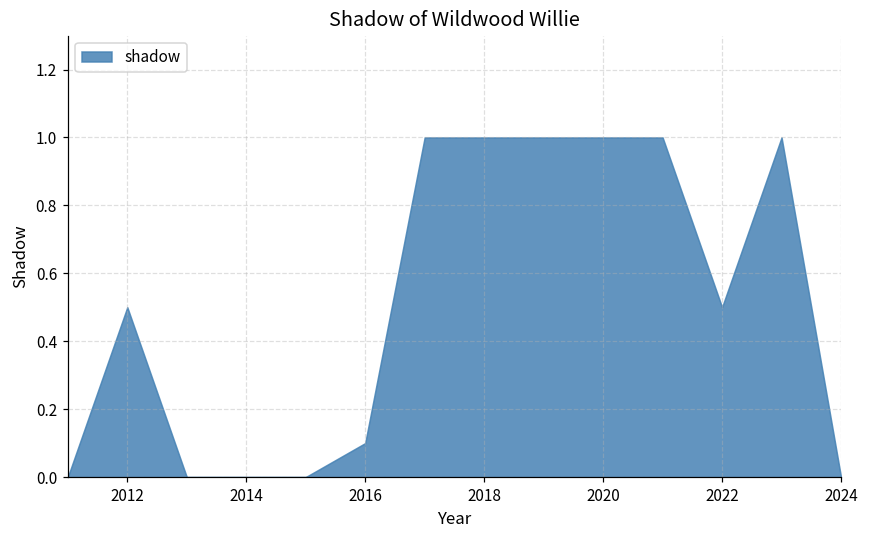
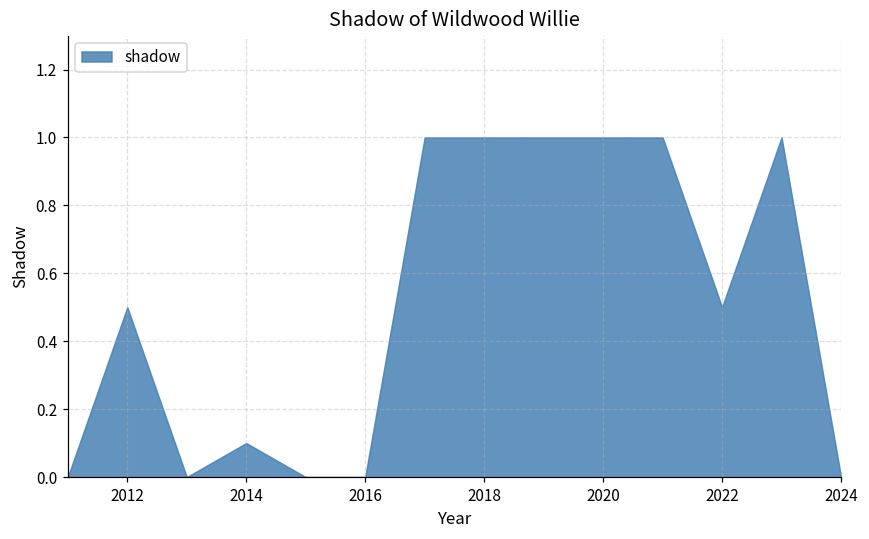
  {
    "2012": 0.5,
-   "2014": 0.0,
-   "2016": 0.1,
+   "2014": 0.1,
+   "2016": 0.0,
    "2018": 1.0,
    "2020": 1.0,
    "2022": 0.5,
    "2024": 0.0
  }
